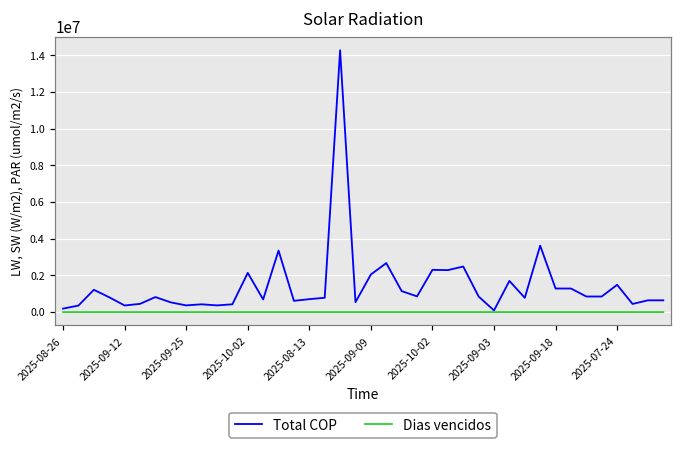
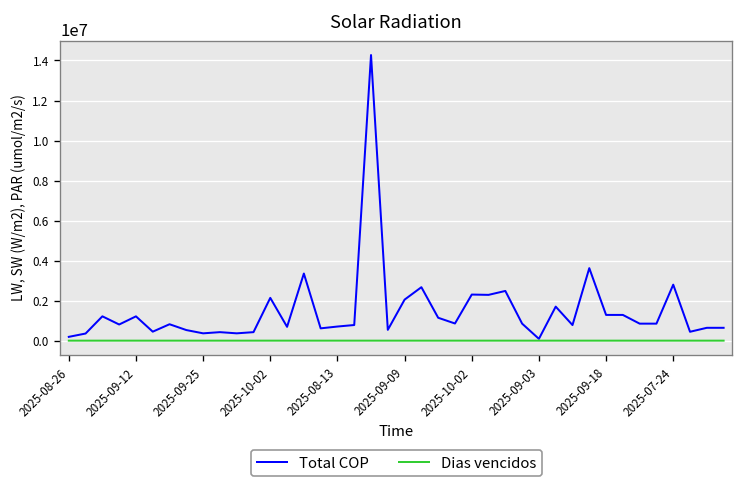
  {
    "Total COP": {
      "2025-08-26": 200000,
-     "2025-09-12": 400000,
-     "2025-07-24": 1500000
+     "2025-09-12": 1200000,
+     "2025-07-24": 2800000
    },
    "Dias vencidos": {
      "2025-08-26": 0,
      "2025-09-12": 0,
      "2025-07-24": 0
    }
  }
